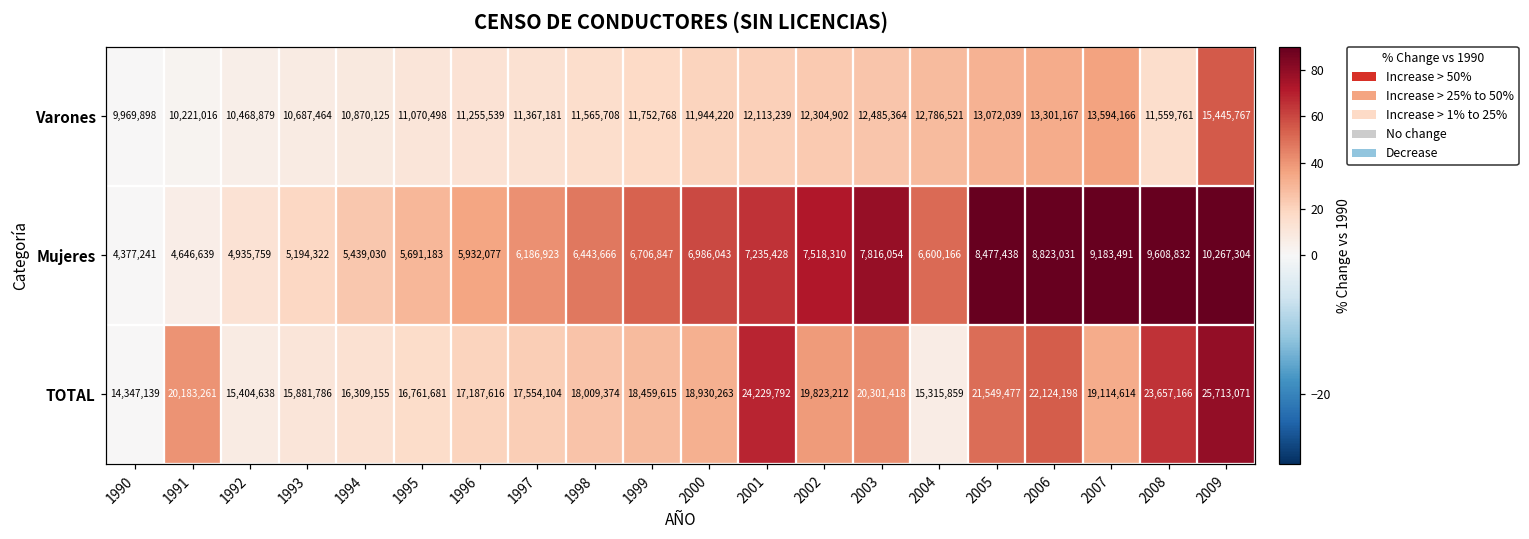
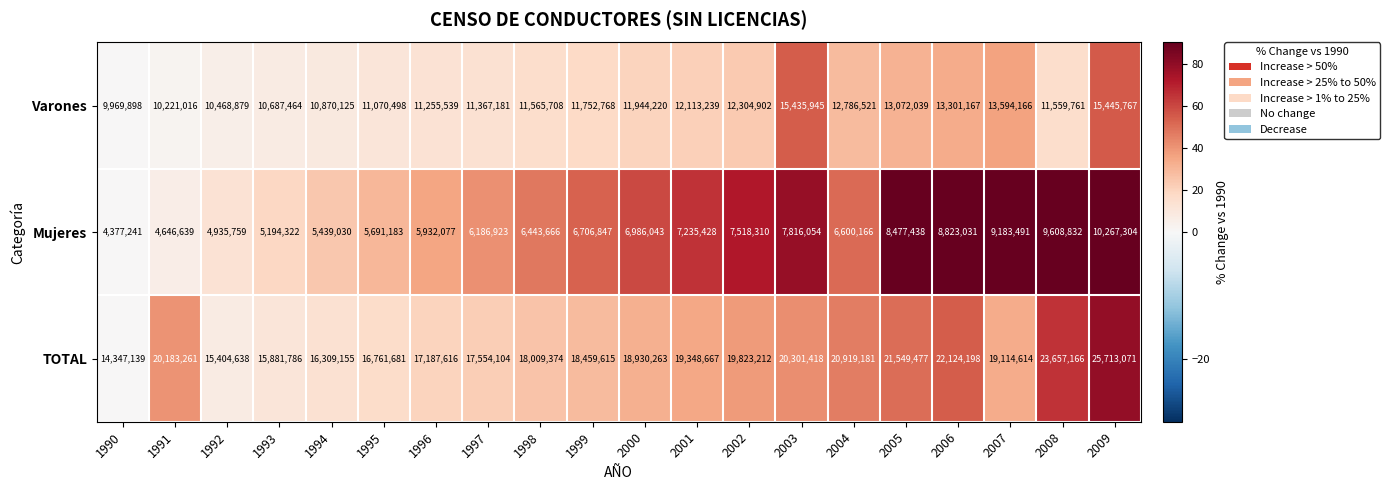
  {
    "Varones": {
      "1990": "9,969,898",
      "1991": "10,221,016",
      "1992": "10,468,879",
      "1993": "10,687,464",
      "1994": "10,870,125",
      "1995": "11,070,498",
      "1996": "11,255,539",
      "1997": "11,367,181",
      "1998": "11,565,708",
      "1999": "11,752,768",
      "2000": "11,944,220",
      "2001": "12,113,239",
      "2002": "12,304,902",
-     "2003": "12,485,364",
+     "2003": "15,435,945",
      "2004": "12,786,521",
      "2005": "13,072,039",
      "2006": "13,301,167",
      "2007": "13,594,166",
      "2008": "11,559,761",
      "2009": "15,445,767"
    },
    "Mujeres": {
      "1990": "4,377,241",
      "1991": "4,646,639",
      "1992": "4,935,759",
      "1993": "5,194,322",
      "1994": "5,439,030",
      "1995": "5,691,183",
      "1996": "5,932,077",
      "1997": "6,186,923",
      "1998": "6,443,666",
      "1999": "6,706,847",
      "2000": "6,986,043",
      "2001": "7,235,428",
      "2002": "7,518,310",
      "2003": "7,816,054",
      "2004": "6,600,166",
      "2005": "8,477,438",
      "2006": "8,823,031",
      "2007": "9,183,491",
      "2008": "9,608,832",
      "2009": "10,267,304"
    },
    "TOTAL": {
      "1990": "14,347,139",
      "1991": "20,183,261",
      "1992": "15,404,638",
      "1993": "15,881,786",
      "1994": "16,309,155",
      "1995": "16,761,681",
      "1996": "17,187,616",
      "1997": "17,554,104",
      "1998": "18,009,374",
      "1999": "18,459,615",
      "2000": "18,930,263",
-     "2001": "24,229,792",
+     "2001": "19,348,667",
      "2002": "19,823,212",
      "2003": "20,301,418",
-     "2004": "15,315,859",
+     "2004": "20,919,181",
      "2005": "21,549,477",
      "2006": "22,124,198",
      "2007": "19,114,614",
      "2008": "23,657,166",
      "2009": "25,713,071"
    }
  }
